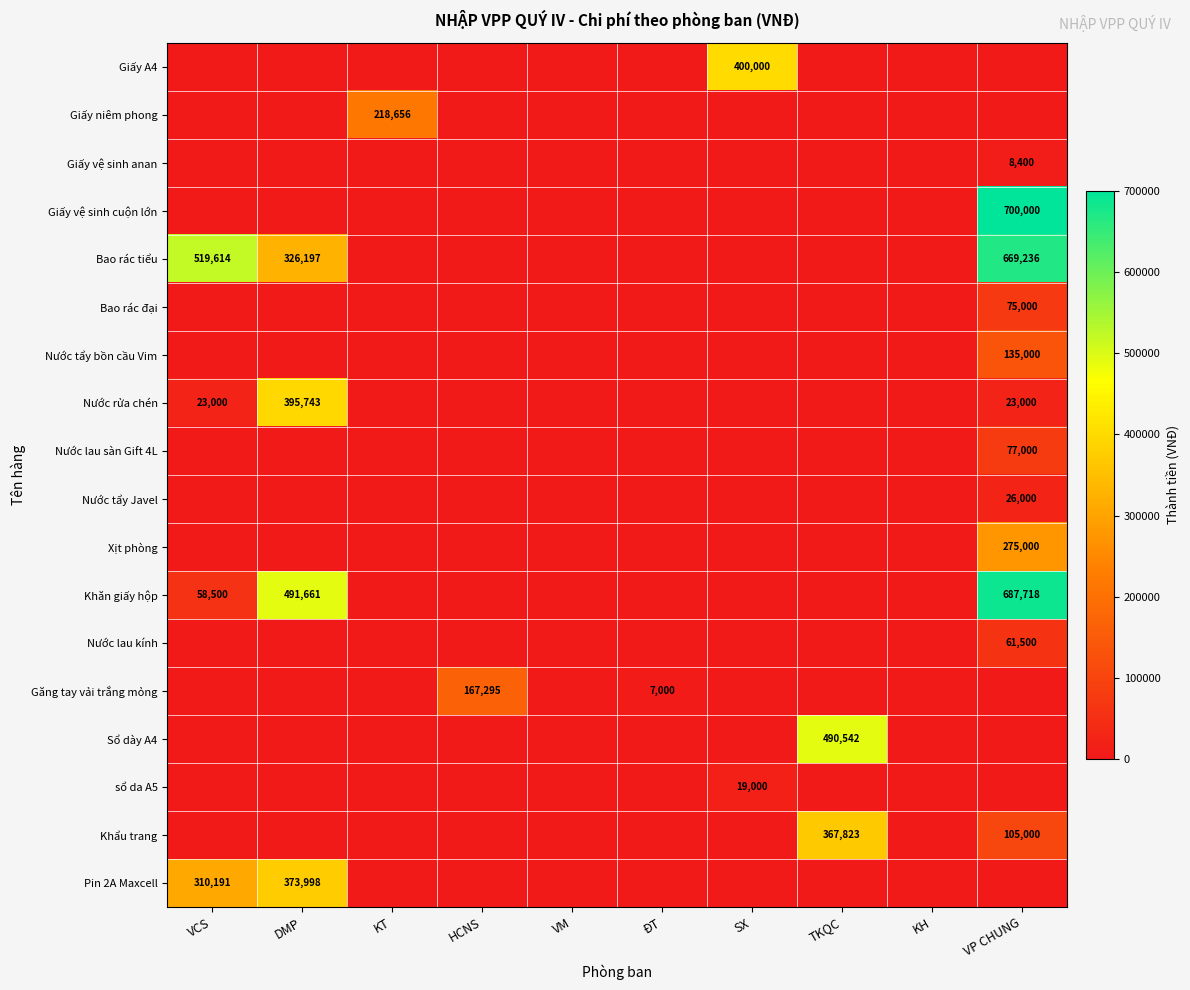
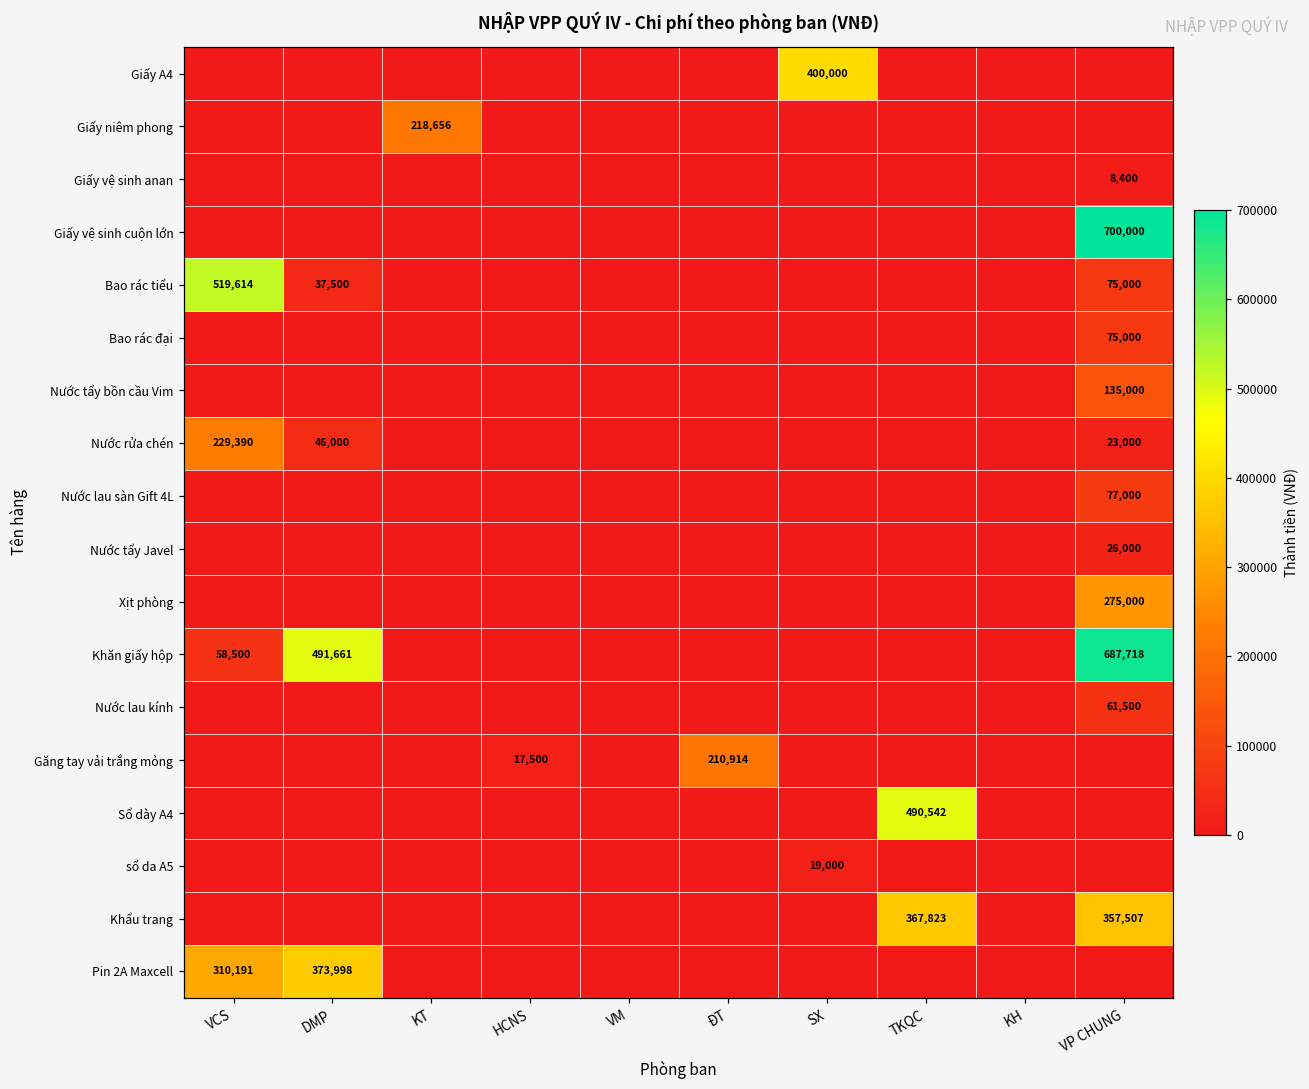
  {
    "Giấy A4": {
      "SX": "400,000"
    },
    "Giấy niêm phong": {
      "KT": "218,656"
    },
    "Giấy vệ sinh anan": {
      "VP CHUNG": "8,400"
    },
    "Giấy vệ sinh cuộn lớn": {
      "VP CHUNG": "700,000"
    },
    "Bao rác tiểu": {
      "VCS": "519,614",
-     "DMP": "326,197",
-     "VP CHUNG": "669,236"
+     "DMP": "37,500",
+     "VP CHUNG": "75,000"
    },
    "Bao rác đại": {
      "VP CHUNG": "75,000"
    },
    "Nước tẩy bồn cầu Vim": {
      "VP CHUNG": "135,000"
    },
    "Nước rửa chén": {
-     "VCS": "23,000",
-     "DMP": "395,743",
+     "VCS": "229,390",
+     "DMP": "46,000",
      "VP CHUNG": "23,000"
    },
    "Nước lau sàn Gift 4L": {
      "VP CHUNG": "77,000"
    },
    "Nước tẩy Javel": {
      "VP CHUNG": "26,000"
    },
    "Xịt phòng": {
      "VP CHUNG": "275,000"
    },
    "Khăn giấy hộp": {
      "VCS": "58,500",
      "DMP": "491,661",
      "VP CHUNG": "687,718"
    },
    "Nước lau kính": {
      "VP CHUNG": "61,500"
    },
    "Găng tay vải trắng mỏng": {
-     "HCNS": "167,295",
-     "ĐT": "7,000"
+     "HCNS": "17,500",
+     "ĐT": "210,914"
    },
    "Sổ dày A4": {
      "TKQC": "490,542"
    },
    "sổ da A5": {
      "SX": "19,000"
    },
    "Khẩu trang": {
      "TKQC": "367,823",
-     "VP CHUNG": "105,000"
+     "VP CHUNG": "357,507"
    },
    "Pin 2A Maxcell": {
      "VCS": "310,191",
      "DMP": "373,998"
    }
  }
